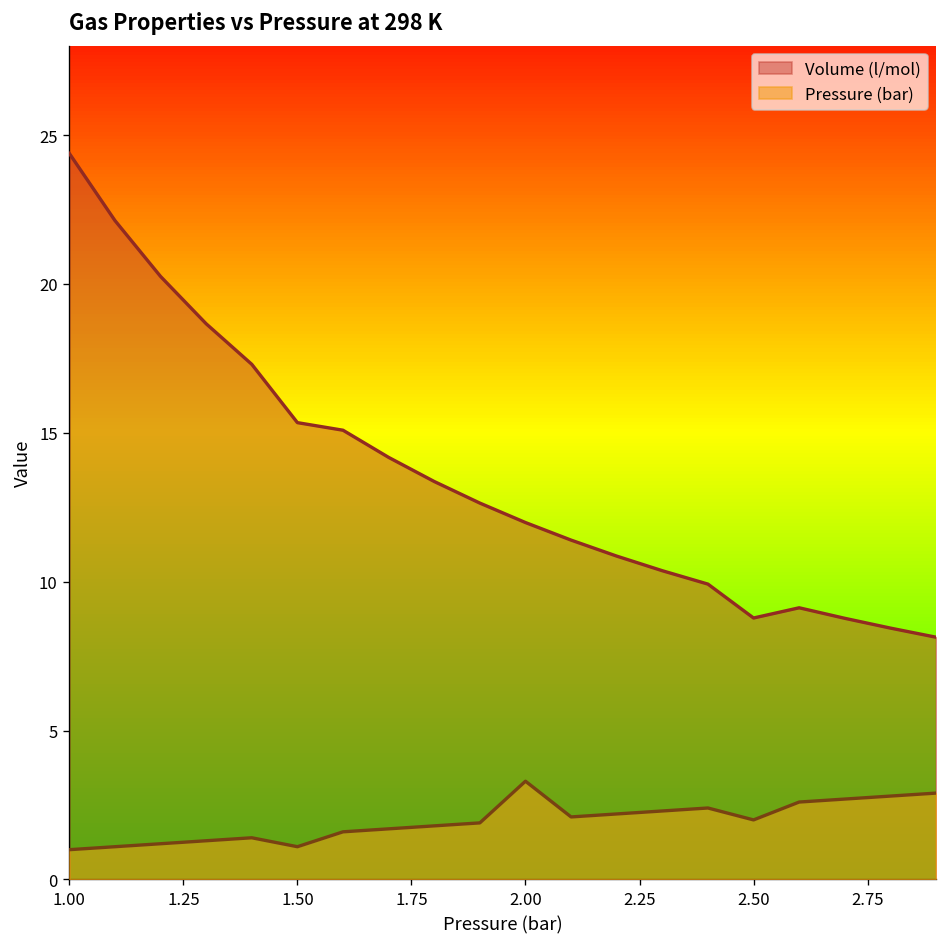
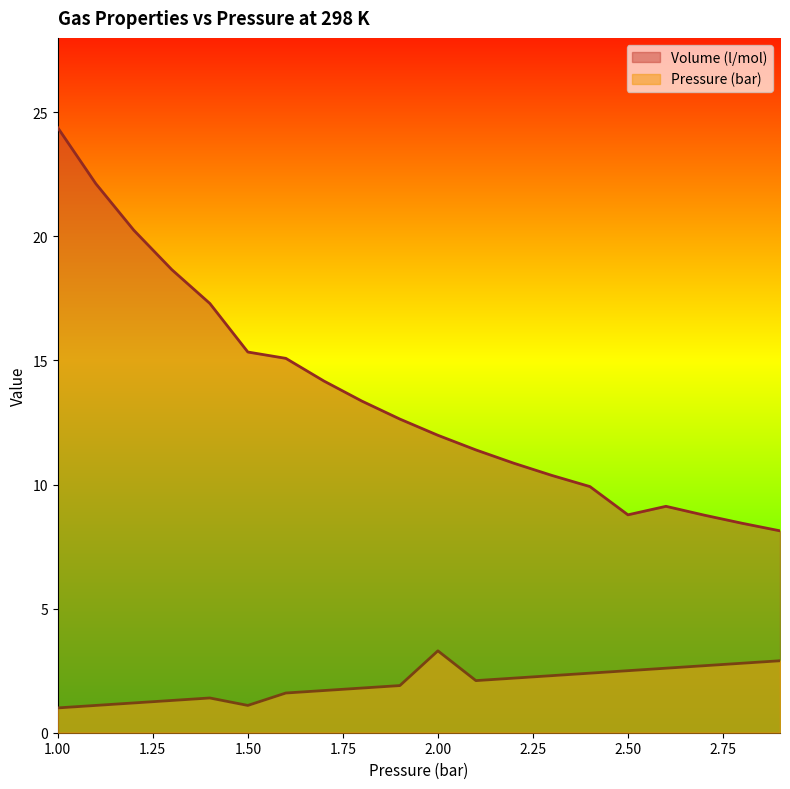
  {
    "Volume (l/mol)": {
      "1.00": 24.4,
      "1.50": 15.3,
      "2.00": 12.0,
      "2.50": 8.8
    },
    "Pressure (bar)": {
      "1.00": 1.0,
      "1.50": 1.1,
      "2.00": 3.3,
-     "2.50": 2.0
+     "2.50": 2.5
    }
  }
